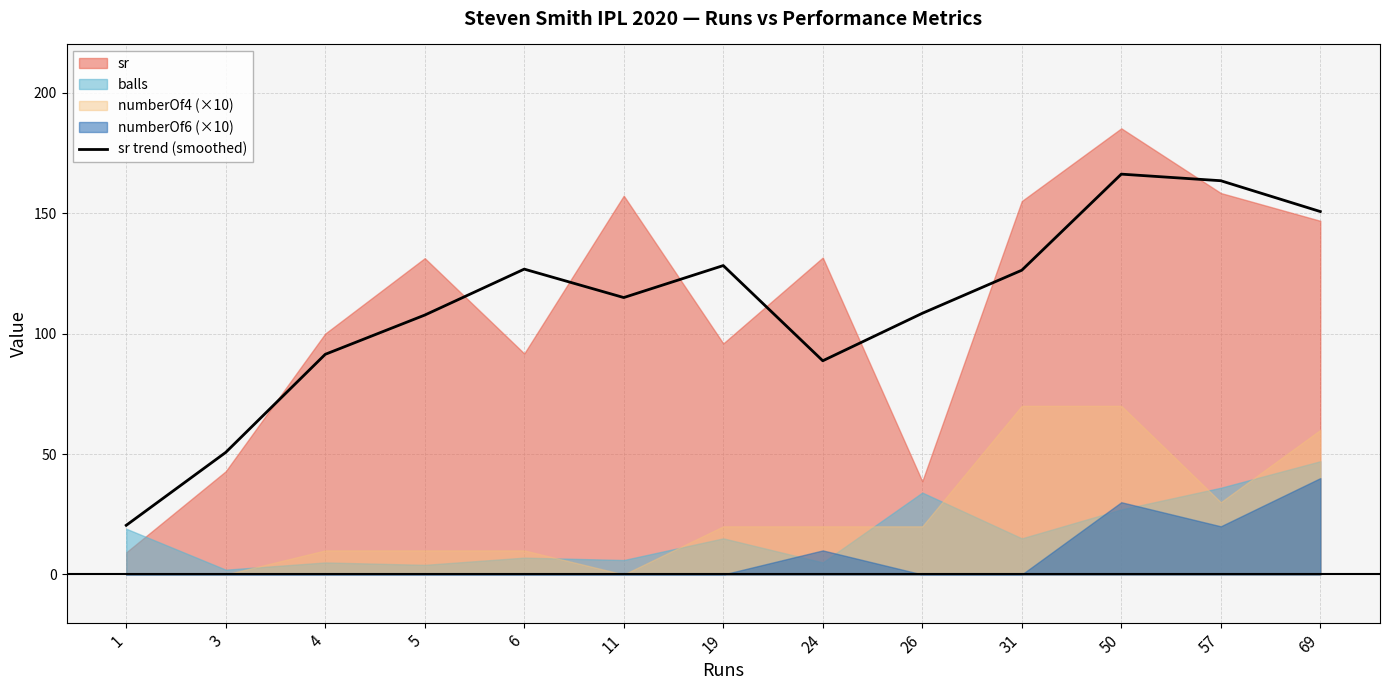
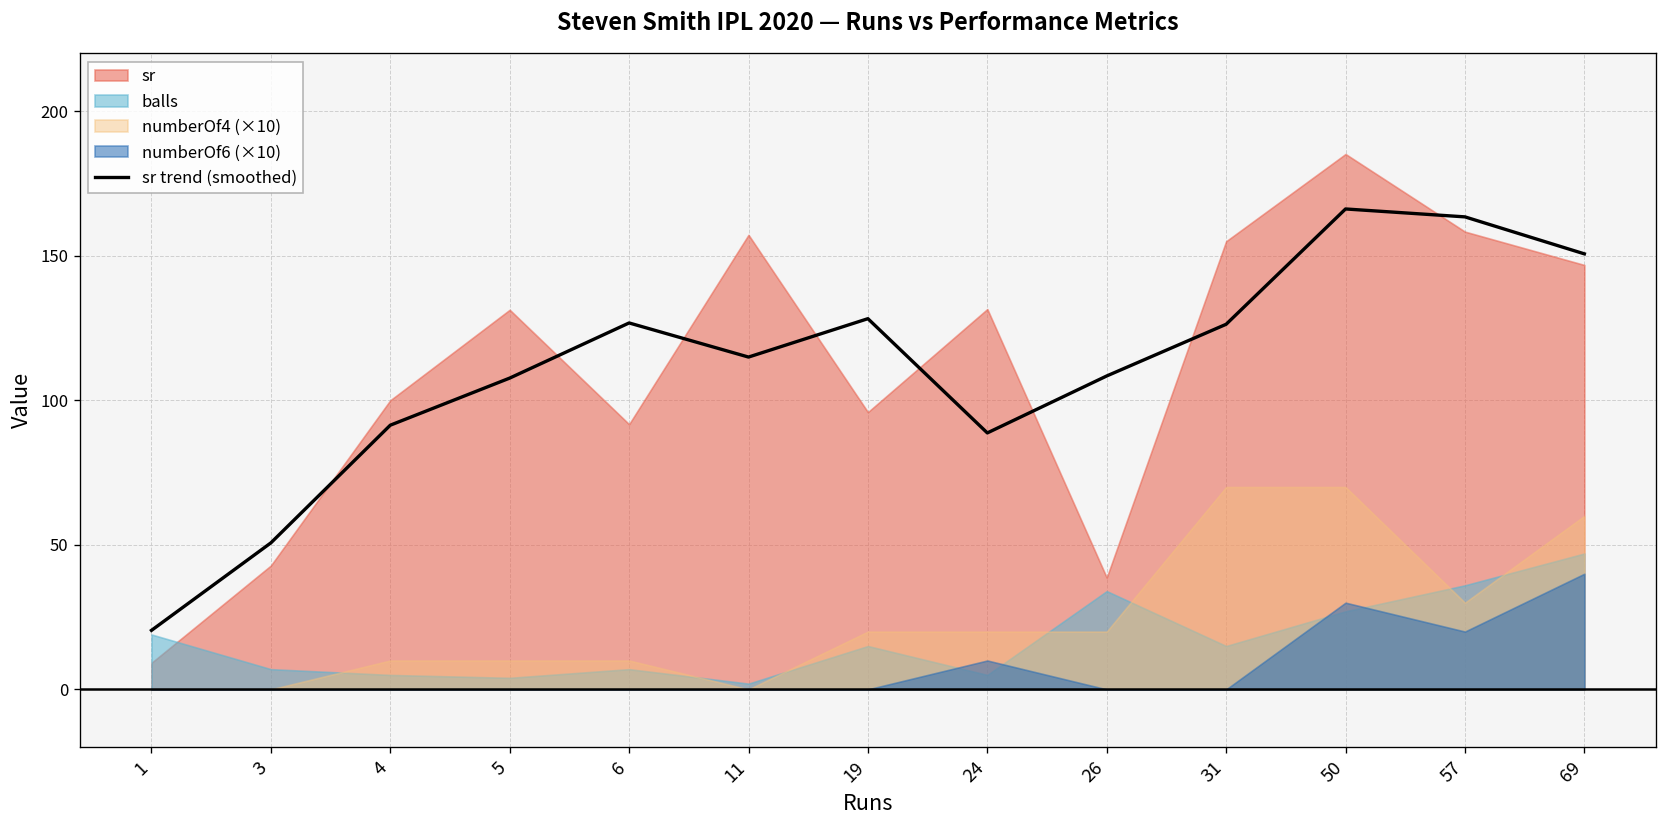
  {
    "sr trend (smoothed)": {
      "1": 20,
      "3": 51,
      "4": 91,
      "5": 108,
      "6": 127,
      "11": 115,
      "19": 128,
      "24": 89,
      "26": 108,
      "31": 126,
      "50": 166,
      "57": 163,
      "69": 151
    },
    "sr": {
      "1": 9,
      "3": 43,
      "4": 100,
      "5": 131,
      "6": 92,
      "11": 157,
      "19": 96,
      "24": 132,
      "26": 39,
      "31": 155,
      "50": 185,
      "57": 158,
      "69": 147
    },
    "balls": {
      "1": 19,
-     "3": 2,
+     "3": 7,
      "4": 5,
      "5": 4,
      "6": 7,
-     "11": 6,
+     "11": 2,
      "19": 15,
      "24": 5,
      "26": 34,
      "31": 15,
      "50": 27,
      "57": 36,
      "69": 47
    },
    "numberOf4 (×10)": {
      "4": 10,
      "5": 10,
      "6": 10,
      "19": 20,
      "24": 20,
      "26": 20,
      "31": 70,
      "50": 70,
      "57": 30,
      "69": 60
    },
    "numberOf6 (×10)": {
      "4": 0,
      "5": 0,
      "6": 0,
      "19": 0,
      "24": 10,
      "26": 0,
      "31": 0,
      "50": 30,
      "57": 20,
      "69": 40
    }
  }
